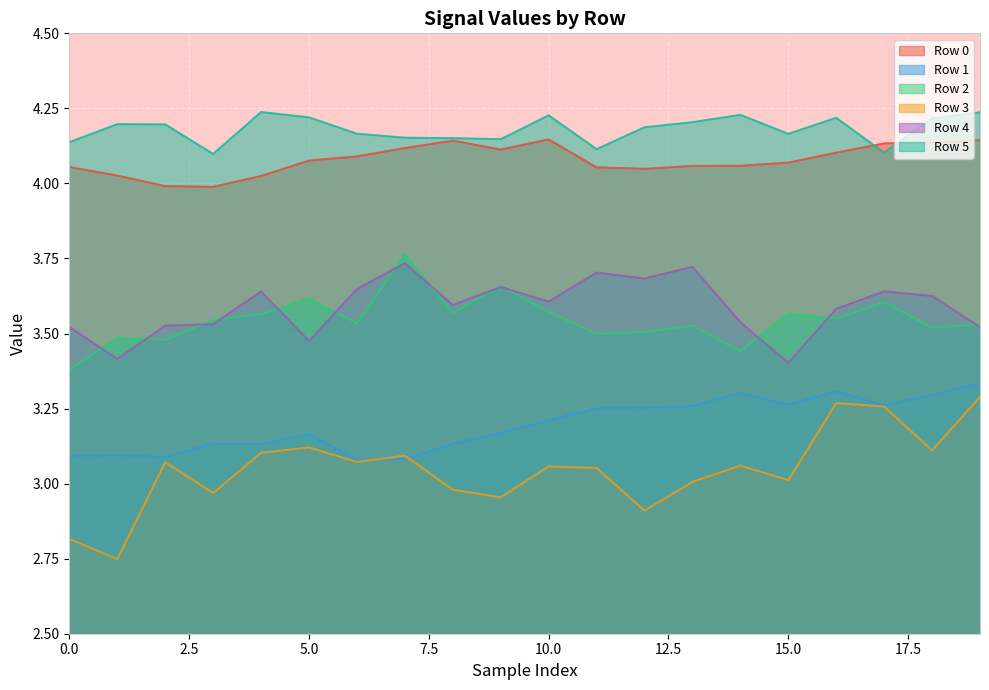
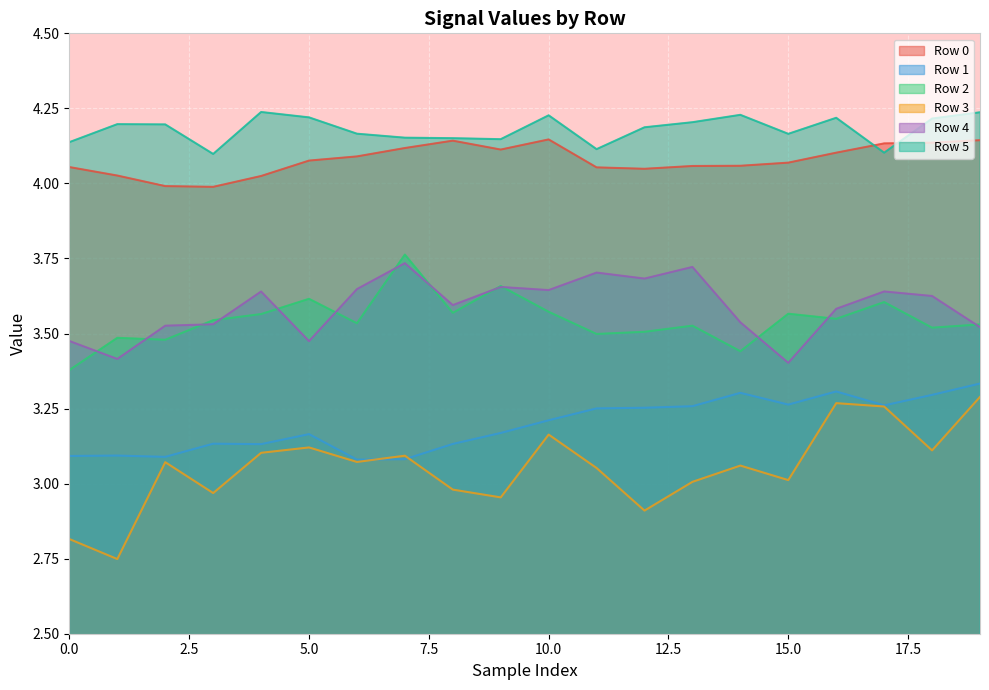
  {
    "Row 0": {
      "0.0": 4.05,
      "5.0": 4.08,
      "10.0": 4.15,
      "15.0": 4.07
    },
    "Row 3": {
      "0.0": 2.82,
      "5.0": 3.12,
-     "10.0": 3.06,
+     "10.0": 3.16,
      "15.0": 3.01
    },
    "Row 4": {
-     "0.0": 3.52,
+     "0.0": 3.48,
      "5.0": 3.47,
-     "10.0": 3.61,
+     "10.0": 3.64,
      "15.0": 3.40
    }
  }
